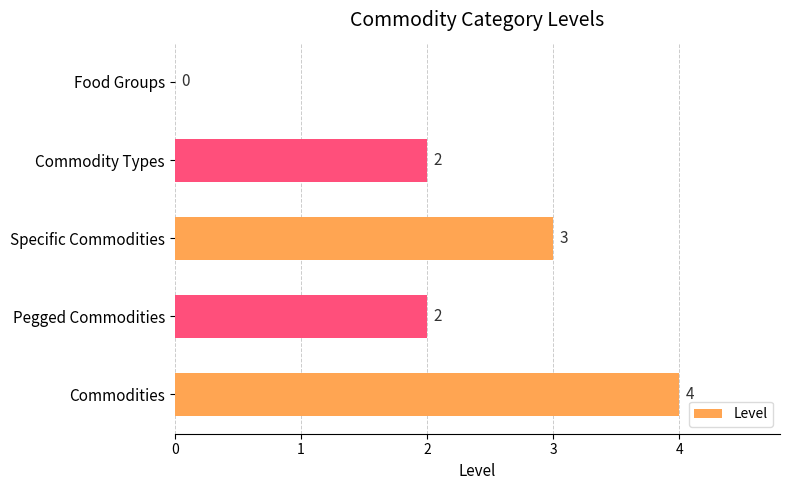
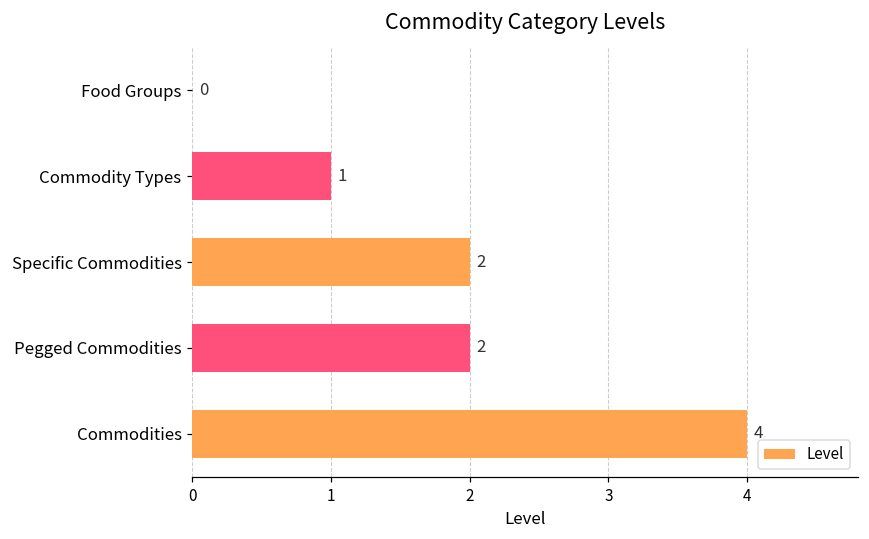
  {
    "Food Groups": 0,
-   "Commodity Types": 2,
-   "Specific Commodities": 3,
+   "Commodity Types": 1,
+   "Specific Commodities": 2,
    "Pegged Commodities": 2
  }
